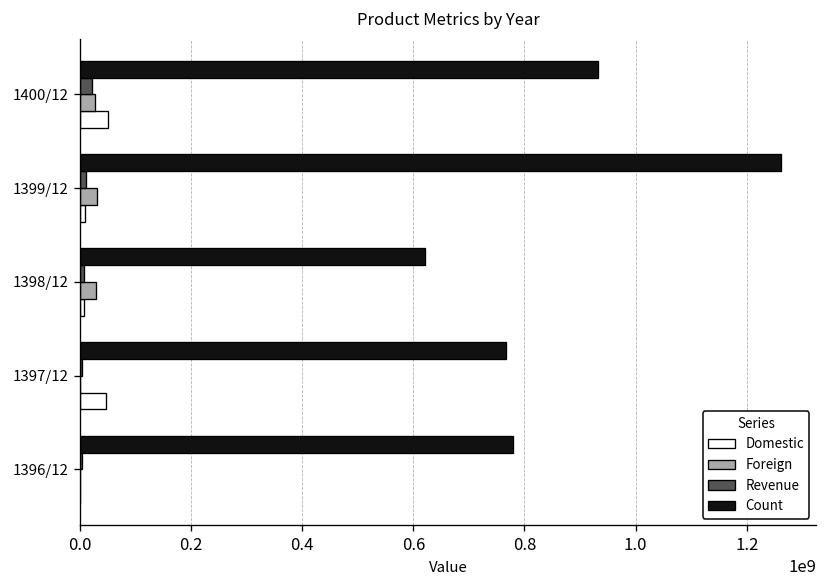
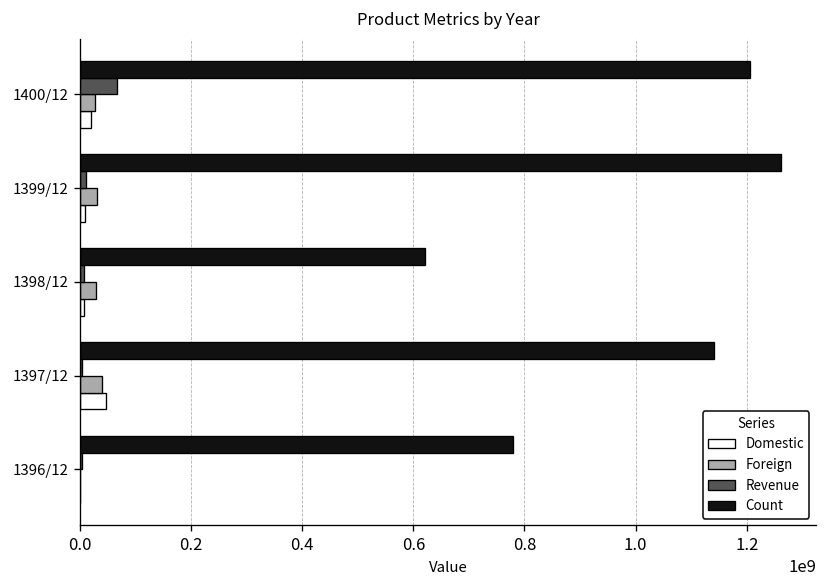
  {
    "Domestic": {
-     "1400/12": 50000000,
+     "1400/12": 20000000,
      "1399/12": 10000000,
      "1398/12": 10000000,
      "1397/12": 50000000,
      "1396/12": 0
    },
    "Foreign": {
      "1400/12": 30000000,
      "1399/12": 30000000,
      "1398/12": 30000000,
-     "1397/12": 0,
+     "1397/12": 40000000,
      "1396/12": 0
    },
    "Revenue": {
-     "1400/12": 20000000,
+     "1400/12": 70000000,
      "1399/12": 10000000,
      "1398/12": 10000000
    },
    "Count": {
-     "1400/12": 930000000,
+     "1400/12": 1210000000,
      "1399/12": 1260000000,
      "1398/12": 620000000,
-     "1397/12": 770000000,
+     "1397/12": 1140000000,
      "1396/12": 780000000
    }
  }
